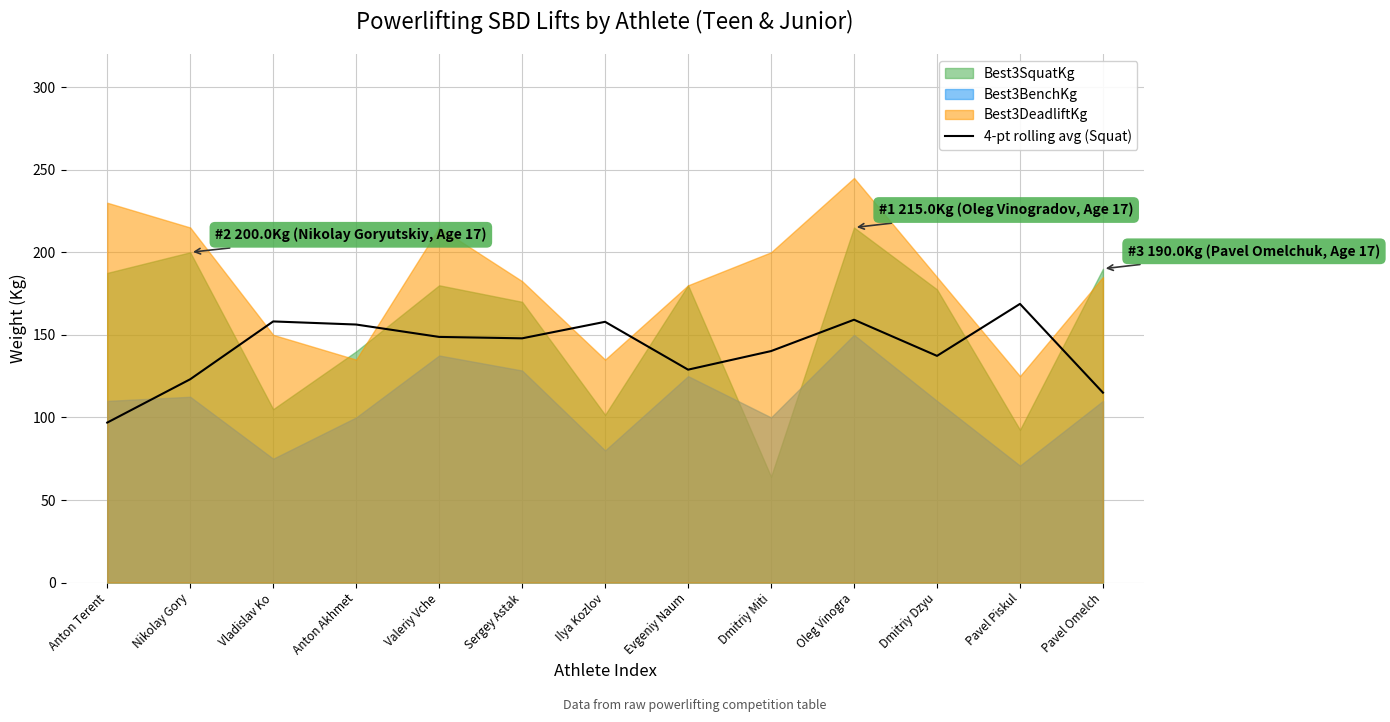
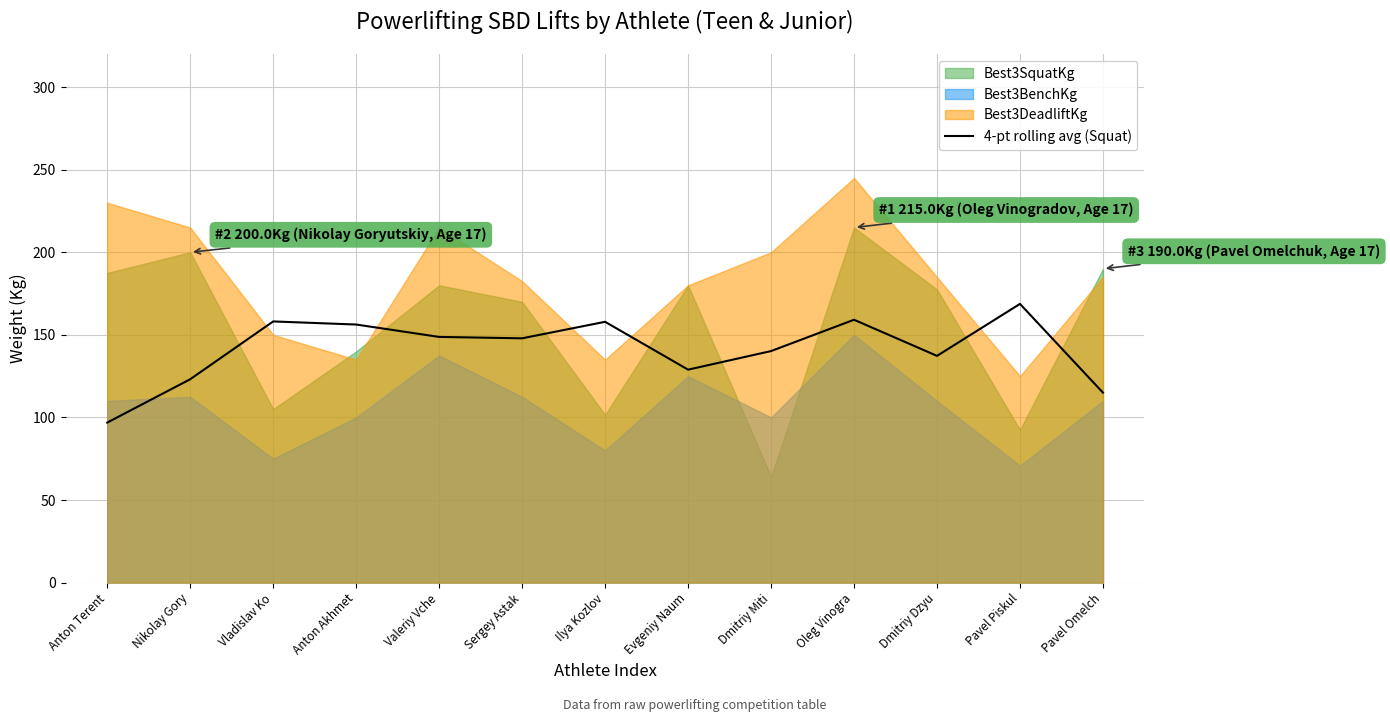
  {
    "4-pt rolling avg (Squat)": {
      "Anton Terent": 97,
      "Nikolay Gory": 123,
      "Vladislav Ko": 158,
      "Anton Akhmet": 156,
      "Valeriy Vche": 149,
      "Sergey Astak": 148,
      "Ilya Kozlov": 158,
      "Evgeniy Naum": 129,
      "Dmitriy Miti": 140,
      "Oleg Vinogra": 159,
      "Dmitriy Dzyu": 137,
      "Pavel Piskul": 169,
      "Pavel Omelch": 115
    },
    "Best3SquatKg": {
      "Anton Terent": 188,
      "Nikolay Gory": 200,
      "Vladislav Ko": 105,
      "Anton Akhmet": 140,
      "Valeriy Vche": 180,
      "Sergey Astak": 170,
      "Ilya Kozlov": 102,
      "Dmitriy Miti": 64,
      "Dmitriy Dzyu": 178,
      "Pavel Piskul": 93
    },
    "Best3BenchKg": {
      "Anton Terent": 110,
      "Nikolay Gory": 113,
      "Vladislav Ko": 75,
      "Anton Akhmet": 100,
      "Valeriy Vche": 138,
-     "Sergey Astak": 128,
+     "Sergey Astak": 113,
      "Ilya Kozlov": 80,
      "Evgeniy Naum": 125,
      "Dmitriy Miti": 100,
      "Oleg Vinogra": 150,
      "Dmitriy Dzyu": 110,
      "Pavel Piskul": 71,
      "Pavel Omelch": 110
    },
    "Best3DeadliftKg": {
      "Anton Terent": 230,
      "Nikolay Gory": 215,
      "Vladislav Ko": 150,
      "Anton Akhmet": 135,
      "Sergey Astak": 183,
      "Ilya Kozlov": 135,
      "Dmitriy Miti": 200,
      "Oleg Vinogra": 245,
      "Dmitriy Dzyu": 185,
      "Pavel Piskul": 125,
      "Pavel Omelch": 185
    }
  }
